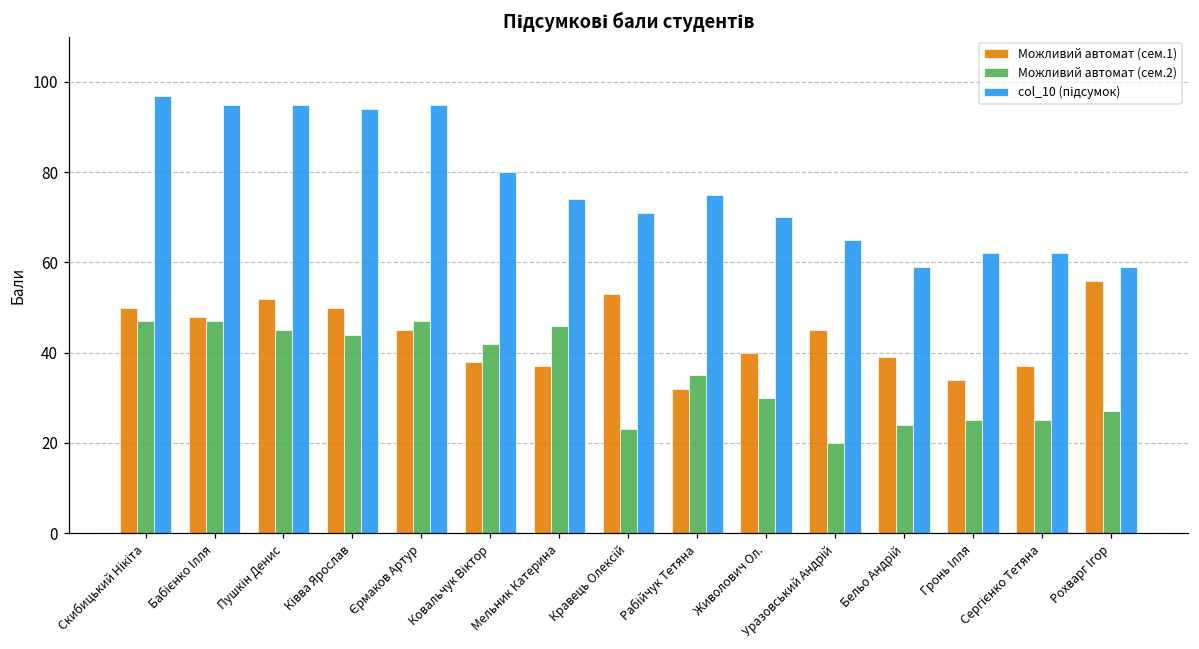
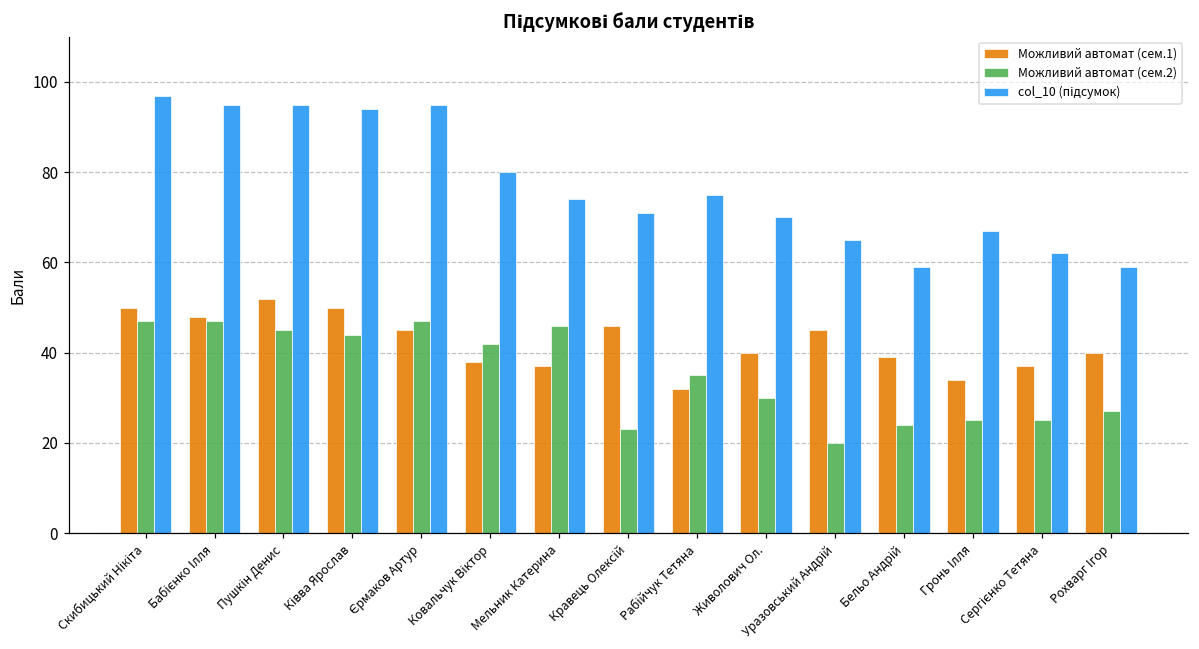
  {
    "Можливий автомат (сем.1)": {
      "Скибицький Нікіта": 50,
      "Бабієнко Ілля": 48,
      "Пушкін Денис": 52,
      "Ківва Ярослав": 50,
      "Єрмаков Артур": 45,
      "Ковальчук Віктор": 38,
      "Мельник Катерина": 37,
-     "Кравець Олексій": 53,
+     "Кравець Олексій": 46,
      "Рабійчук Тетяна": 32,
      "Живолович Ол.": 40,
      "Уразовський Андрій": 45,
      "Бельо Андрій": 39,
      "Гронь Ілля": 34,
      "Сергієнко Тетяна": 37,
-     "Рохварг Ігор": 56
+     "Рохварг Ігор": 40
    },
    "Можливий автомат (сем.2)": {
      "Скибицький Нікіта": 47,
      "Бабієнко Ілля": 47,
      "Пушкін Денис": 45,
      "Ківва Ярослав": 44,
      "Єрмаков Артур": 47,
      "Ковальчук Віктор": 42,
      "Мельник Катерина": 46,
      "Кравець Олексій": 23,
      "Рабійчук Тетяна": 35,
      "Живолович Ол.": 30,
      "Уразовський Андрій": 20,
      "Бельо Андрій": 24,
      "Гронь Ілля": 25,
      "Сергієнко Тетяна": 25,
      "Рохварг Ігор": 27
    },
    "col_10 (підсумок)": {
      "Скибицький Нікіта": 97,
      "Бабієнко Ілля": 95,
      "Пушкін Денис": 95,
      "Ківва Ярослав": 94,
      "Єрмаков Артур": 95,
      "Ковальчук Віктор": 80,
      "Мельник Катерина": 74,
      "Кравець Олексій": 71,
      "Рабійчук Тетяна": 75,
      "Живолович Ол.": 70,
      "Уразовський Андрій": 65,
      "Бельо Андрій": 59,
-     "Гронь Ілля": 62,
+     "Гронь Ілля": 67,
      "Сергієнко Тетяна": 62,
      "Рохварг Ігор": 59
    }
  }
